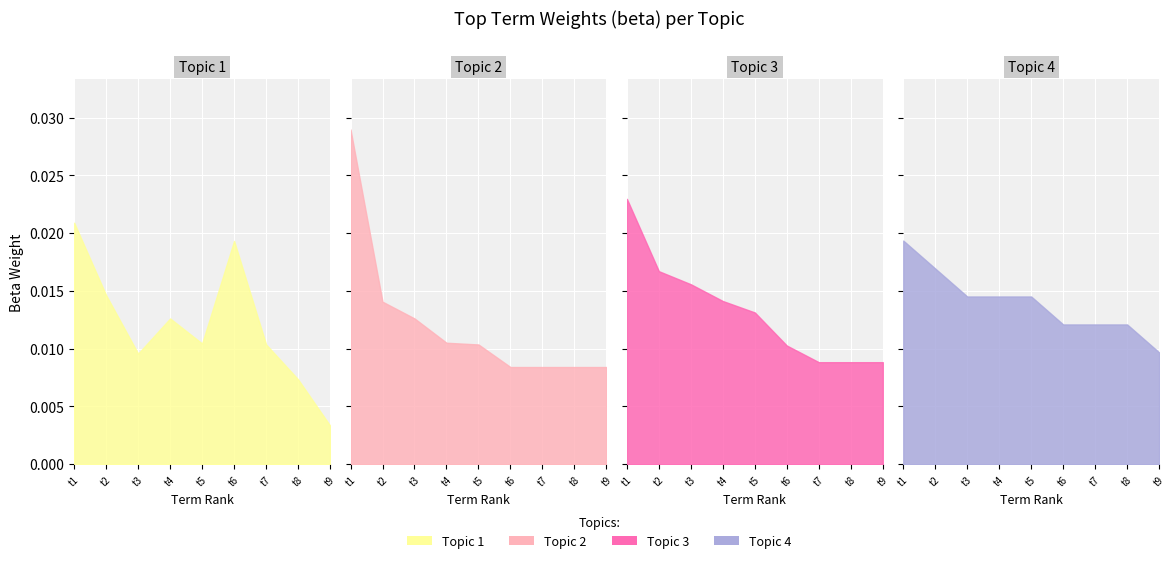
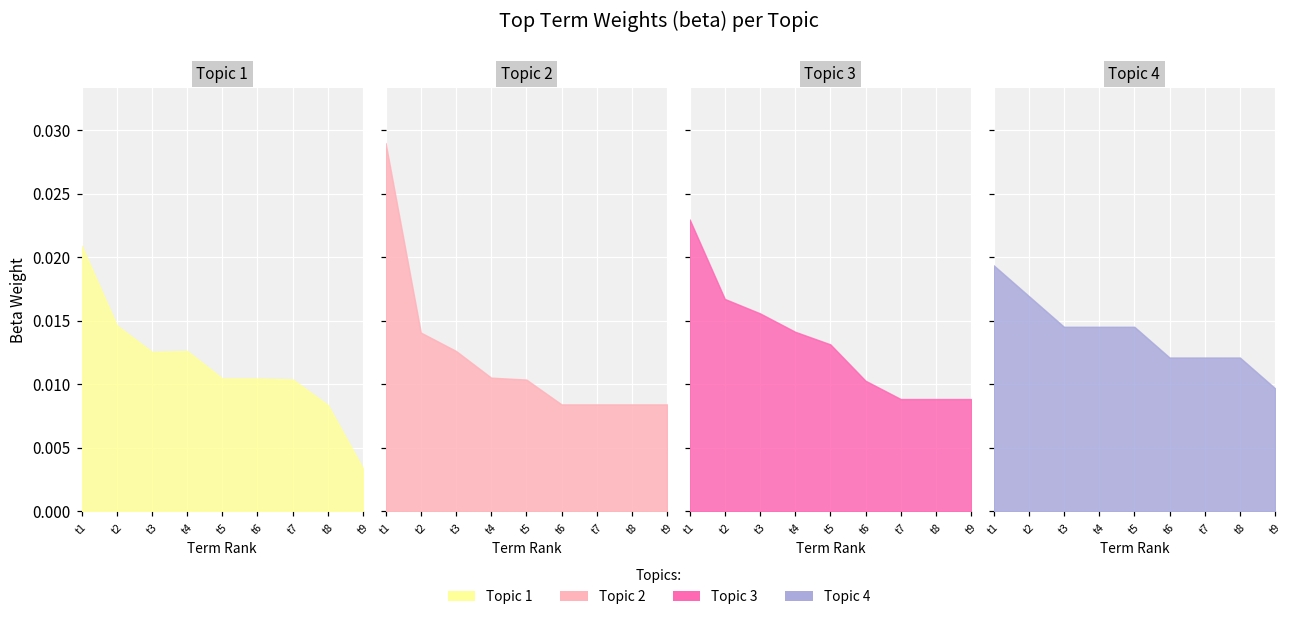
  {
    "Topic 1": {
      "t1": 0.0209,
      "t2": 0.0146,
-     "t3": 0.0096,
+     "t3": 0.0125,
      "t4": 0.0126,
      "t5": 0.0104,
-     "t6": 0.0193,
+     "t6": 0.0104,
      "t7": 0.0104,
-     "t8": 0.0073,
+     "t8": 0.0084,
      "t9": 0.0033
    }
  }
